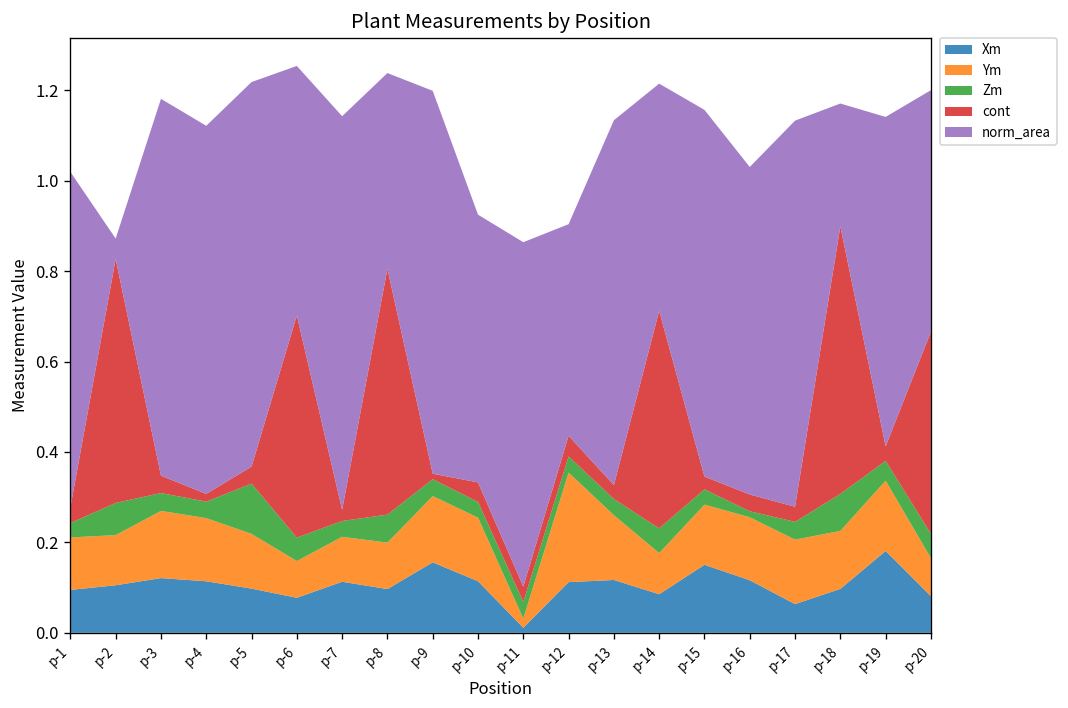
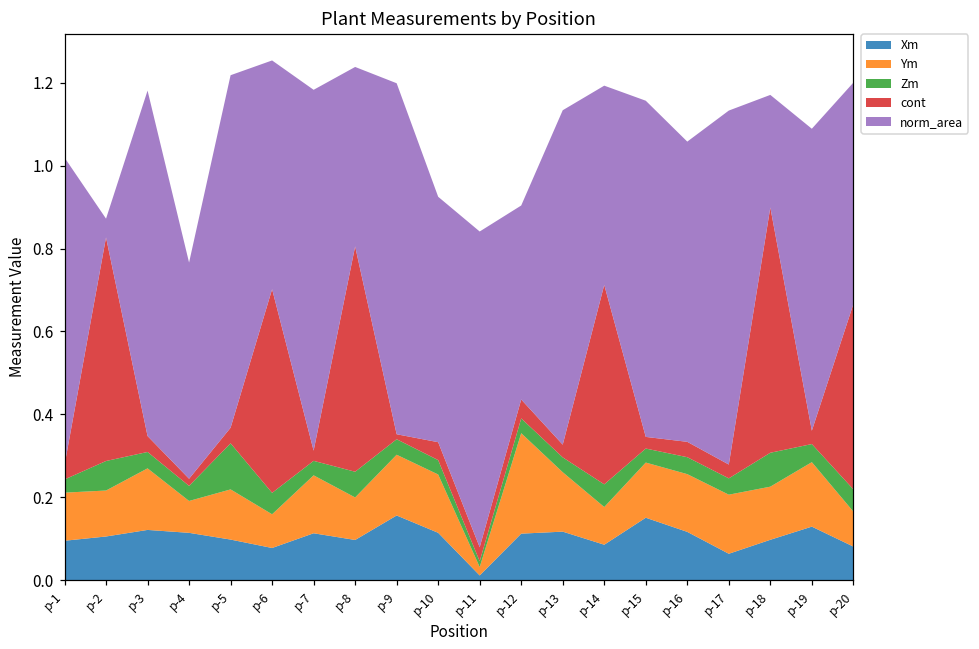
  {
    "Xm": {
      "p-1": 0.09,
      "p-2": 0.11,
      "p-3": 0.12,
      "p-4": 0.11,
      "p-5": 0.10,
      "p-6": 0.08,
      "p-7": 0.11,
      "p-8": 0.10,
      "p-9": 0.16,
      "p-10": 0.11,
      "p-11": 0.01,
      "p-12": 0.11,
      "p-13": 0.12,
      "p-14": 0.09,
      "p-15": 0.15,
      "p-16": 0.12,
      "p-17": 0.06,
      "p-18": 0.10,
-     "p-19": 0.18,
+     "p-19": 0.13,
      "p-20": 0.08
    },
    "Ym": {
      "p-1": 0.12,
      "p-2": 0.11,
      "p-3": 0.15,
-     "p-4": 0.14,
+     "p-4": 0.08,
      "p-5": 0.12,
      "p-6": 0.08,
-     "p-7": 0.10,
+     "p-7": 0.14,
      "p-8": 0.10,
      "p-9": 0.15,
      "p-10": 0.14,
      "p-11": 0.02,
      "p-12": 0.24,
      "p-13": 0.14,
      "p-14": 0.09,
      "p-15": 0.13,
      "p-16": 0.14,
      "p-17": 0.14,
      "p-18": 0.13,
      "p-19": 0.16,
      "p-20": 0.08
    },
    "Zm": {
      "p-1": 0.03,
      "p-2": 0.07,
      "p-3": 0.04,
      "p-4": 0.04,
      "p-5": 0.11,
      "p-6": 0.05,
      "p-7": 0.03,
      "p-8": 0.06,
      "p-9": 0.04,
      "p-10": 0.03,
-     "p-11": 0.04,
+     "p-11": 0.01,
      "p-12": 0.04,
      "p-13": 0.04,
      "p-14": 0.05,
      "p-15": 0.03,
-     "p-16": 0.01,
+     "p-16": 0.04,
      "p-17": 0.04,
      "p-18": 0.08,
      "p-19": 0.04,
      "p-20": 0.05
    },
    "cont": {
      "p-1": 0.03,
      "p-2": 0.54,
      "p-3": 0.04,
      "p-4": 0.02,
      "p-5": 0.04,
      "p-6": 0.49,
      "p-7": 0.02,
      "p-8": 0.54,
      "p-9": 0.01,
      "p-10": 0.04,
      "p-11": 0.03,
      "p-12": 0.05,
      "p-13": 0.03,
      "p-14": 0.48,
      "p-15": 0.03,
      "p-16": 0.04,
      "p-17": 0.03,
      "p-18": 0.59,
      "p-19": 0.03,
      "p-20": 0.45
    },
    "norm_area": {
      "p-1": 0.74,
      "p-2": 0.05,
      "p-3": 0.83,
-     "p-4": 0.81,
+     "p-4": 0.52,
      "p-5": 0.85,
      "p-6": 0.55,
      "p-7": 0.87,
      "p-8": 0.43,
      "p-9": 0.85,
      "p-10": 0.59,
      "p-11": 0.76,
      "p-12": 0.47,
      "p-13": 0.81,
-     "p-14": 0.50,
+     "p-14": 0.48,
      "p-15": 0.81,
      "p-16": 0.72,
      "p-17": 0.85,
      "p-18": 0.27,
      "p-19": 0.73,
      "p-20": 0.53
    }
  }
